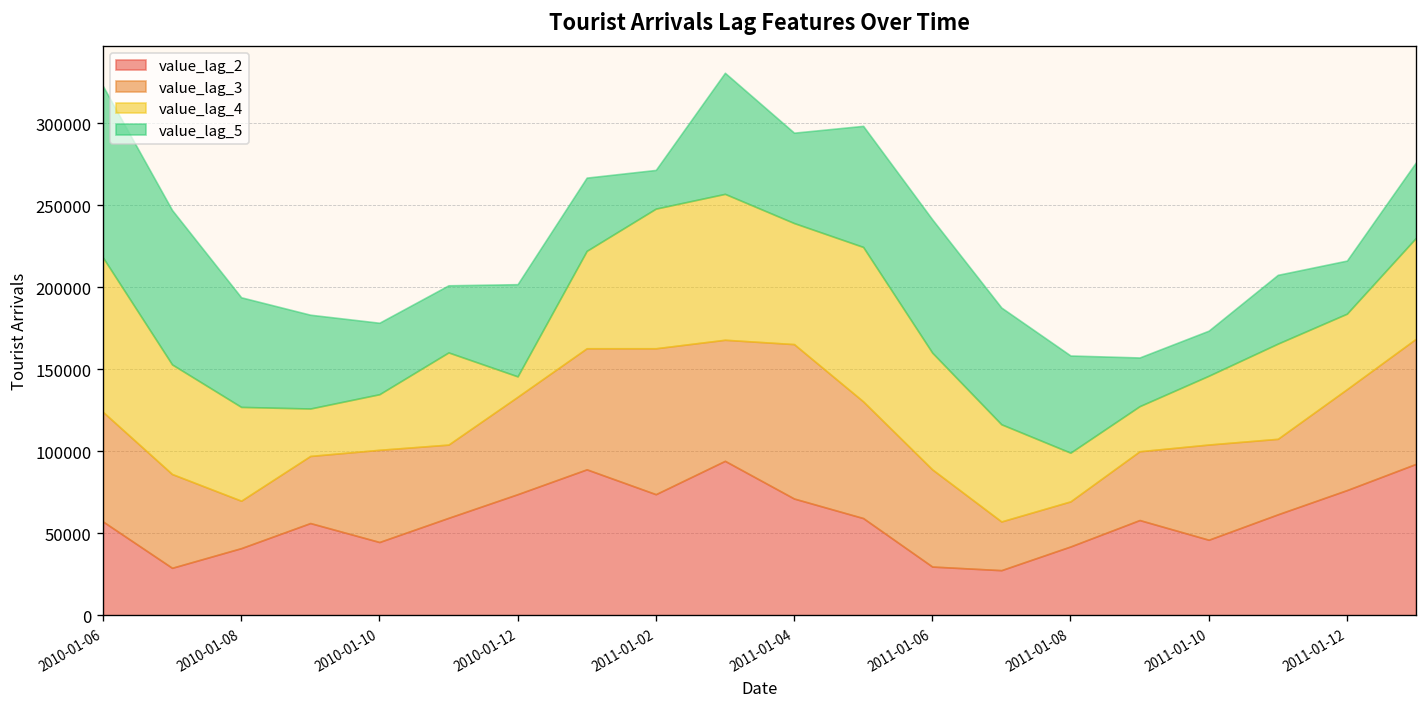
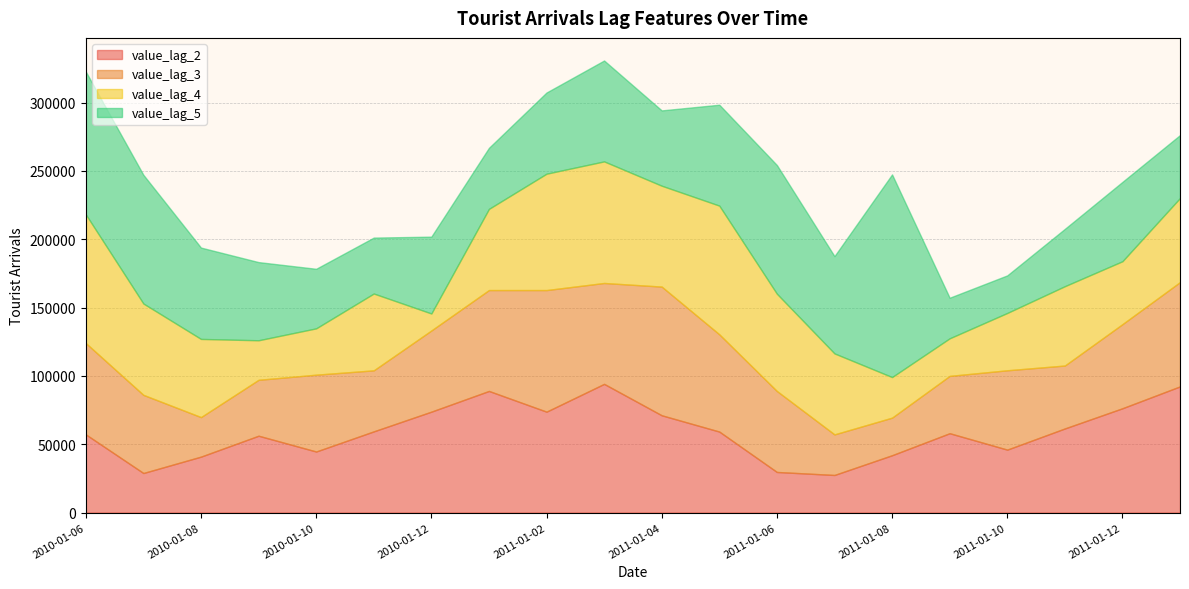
  {
    "value_lag_4": {
      "2010-01-06": 94000,
      "2010-01-08": 57000,
      "2010-01-10": 34000,
      "2010-01-12": 12000,
      "2011-01-02": 85000,
      "2011-01-04": 74000,
      "2011-01-06": 71000,
      "2011-01-08": 30000,
      "2011-01-10": 42000,
      "2011-01-12": 46000
    },
    "value_lag_5": {
      "2010-01-06": 105000,
      "2010-01-08": 67000,
      "2010-01-10": 44000,
      "2010-01-12": 56000,
-     "2011-01-02": 24000,
+     "2011-01-02": 59000,
      "2011-01-04": 55000,
-     "2011-01-06": 81000,
-     "2011-01-08": 59000,
+     "2011-01-06": 94000,
+     "2011-01-08": 148000,
      "2011-01-10": 28000,
-     "2011-01-12": 32000
+     "2011-01-12": 58000
    }
  }
